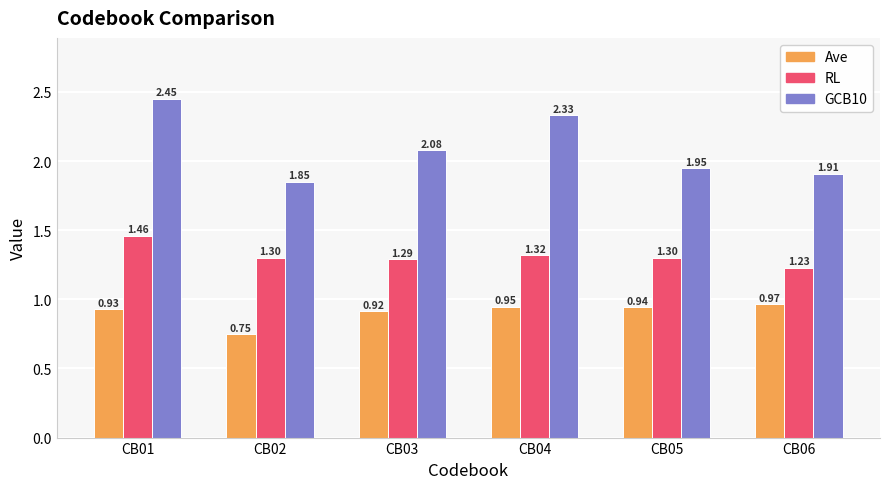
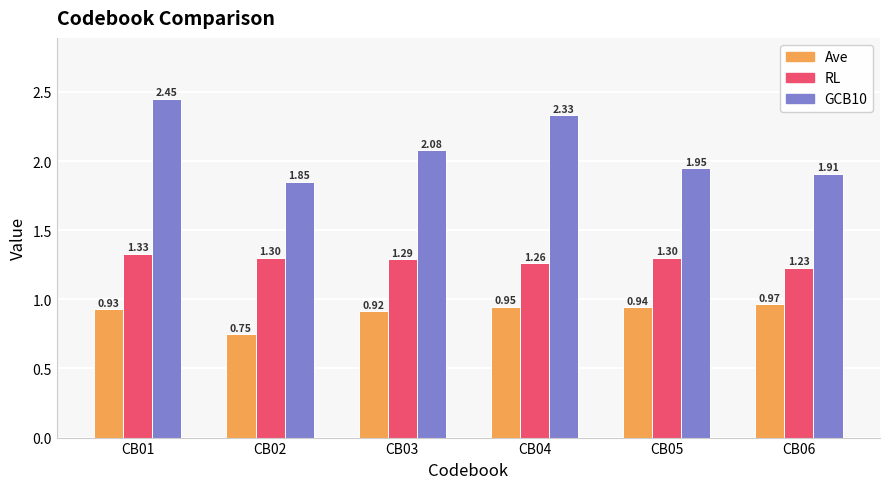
  {
    "Ave": {
      "CB01": 0.93,
      "CB02": 0.75,
      "CB03": 0.92,
      "CB04": 0.95,
      "CB05": 0.94,
      "CB06": 0.97
    },
    "RL": {
-     "CB01": 1.46,
+     "CB01": 1.33,
      "CB02": 1.30,
      "CB03": 1.29,
-     "CB04": 1.32,
+     "CB04": 1.26,
      "CB05": 1.30,
      "CB06": 1.23
    },
    "GCB10": {
      "CB01": 2.45,
      "CB02": 1.85,
      "CB03": 2.08,
      "CB04": 2.33,
      "CB05": 1.95,
      "CB06": 1.91
    }
  }
